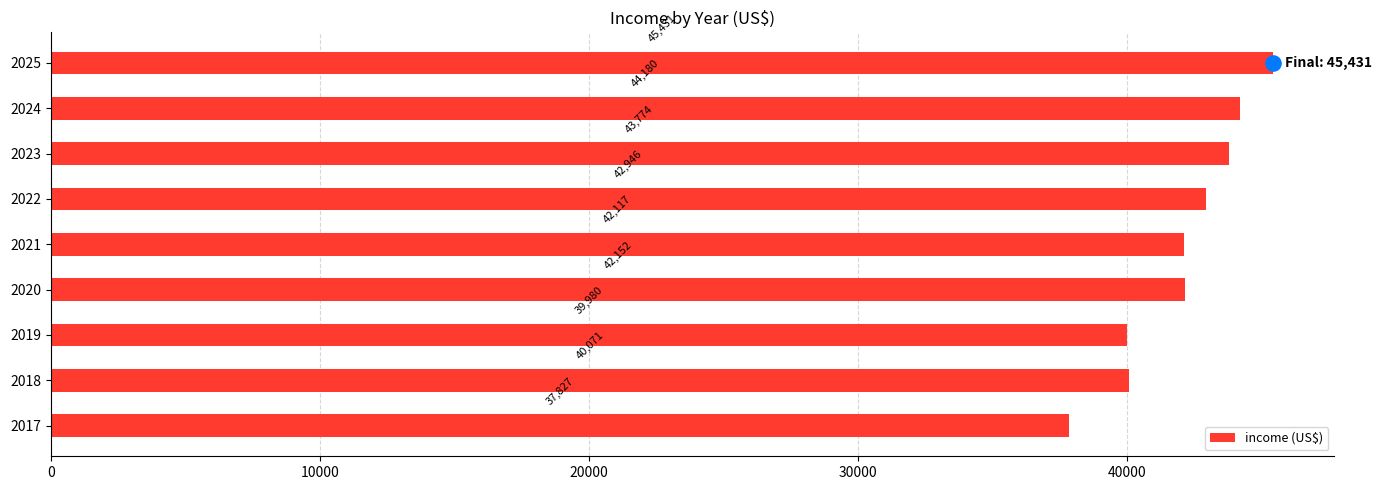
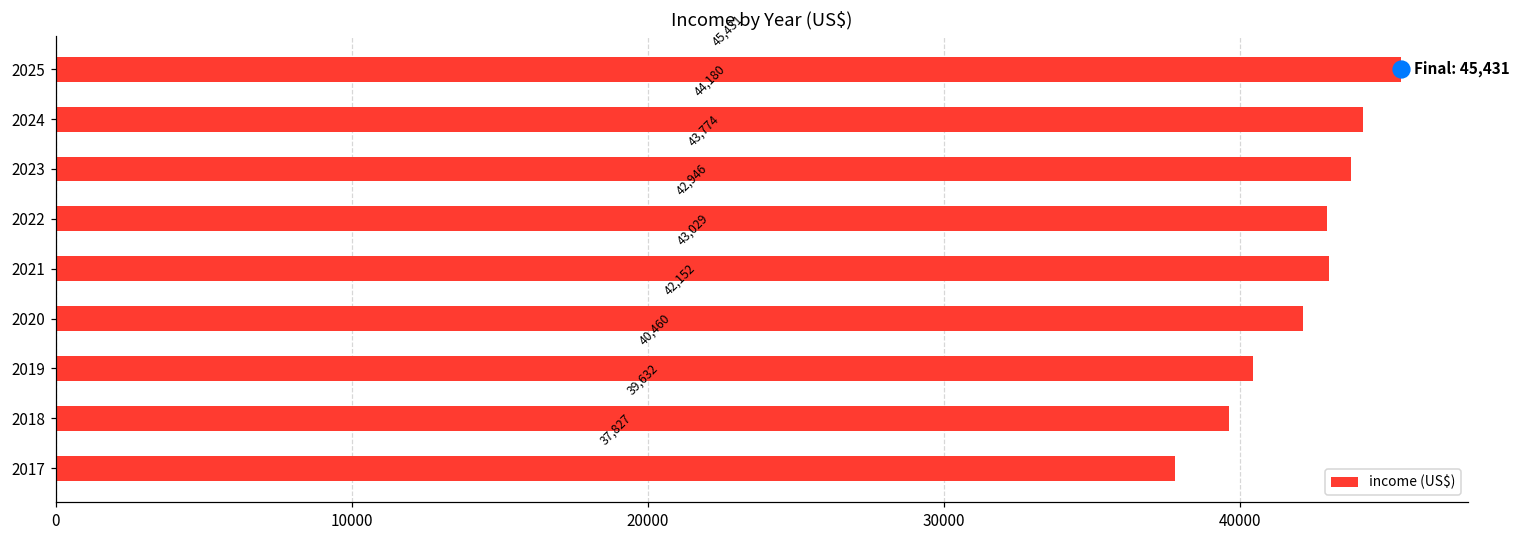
  {
    "income (US$)": {
      "2025": "45,431",
-     "2021": "42,117",
-     "2019": "39,980",
-     "2018": "40,071"
+     "2021": "43,029",
+     "2019": "40,460",
+     "2018": "39,632"
    }
  }
